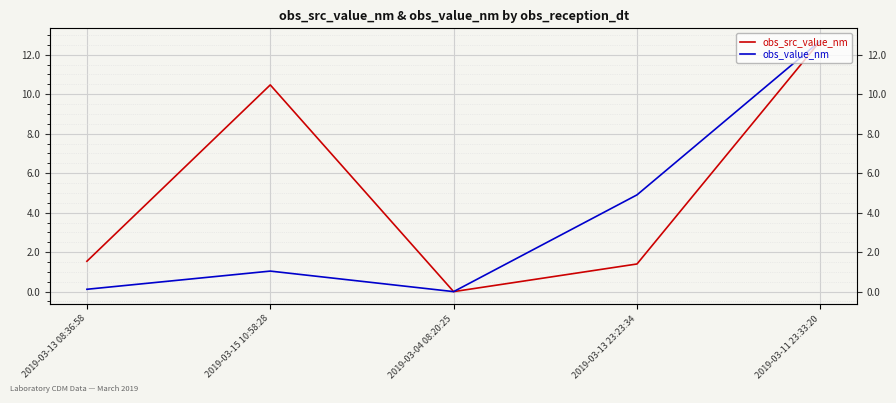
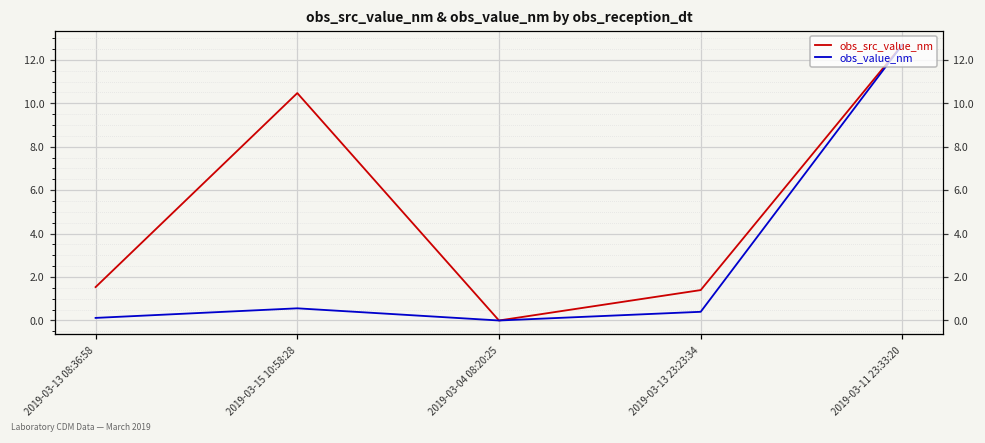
  {
    "obs_src_value_nm": {
      "2019-03-13 08:36:58": 1.5,
      "2019-03-15 10:58:28": 10.5,
      "2019-03-13 23:23:34": 1.4
    },
    "obs_value_nm": {
      "2019-03-13 08:36:58": 0.1,
-     "2019-03-15 10:58:28": 1.0,
-     "2019-03-13 23:23:34": 4.9
+     "2019-03-15 10:58:28": 0.6,
+     "2019-03-13 23:23:34": 0.4
    }
  }
